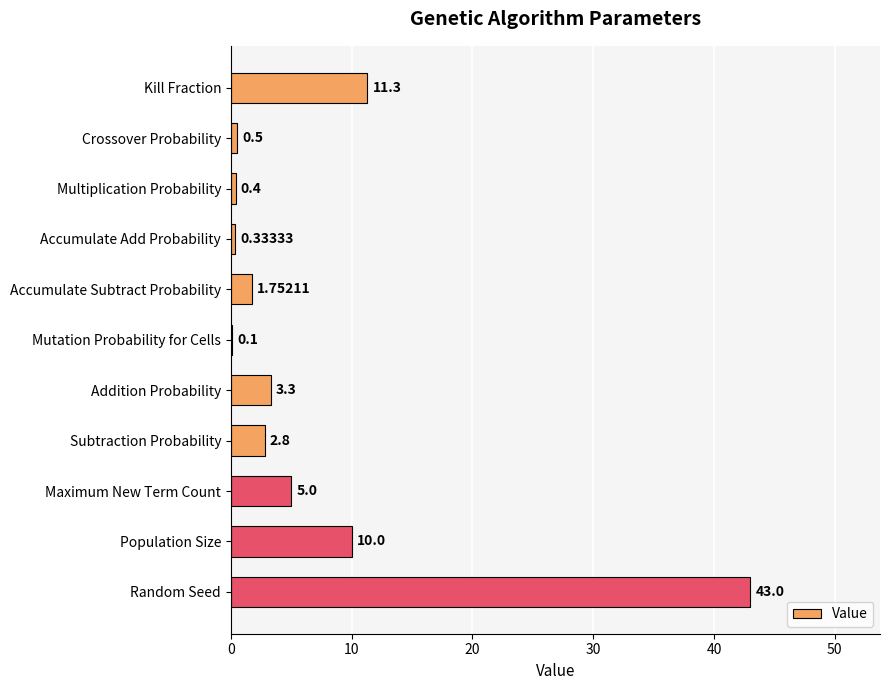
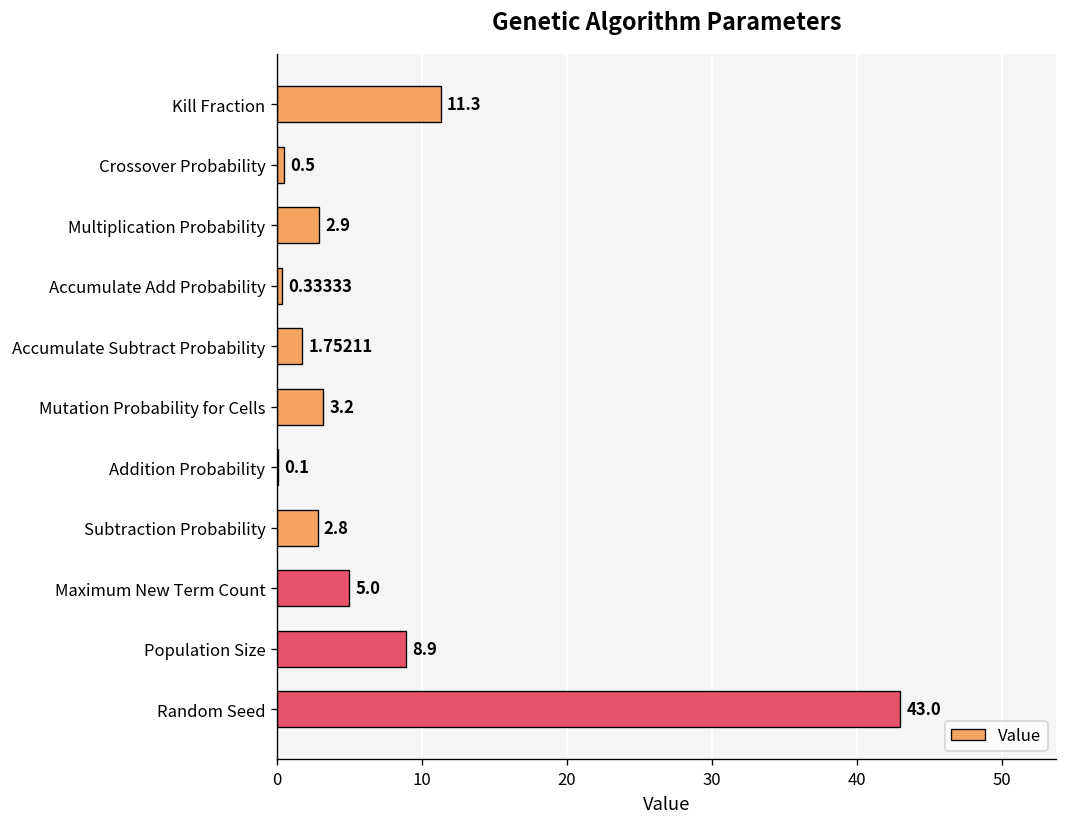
  {
    "Kill Fraction": 11.3,
    "Crossover Probability": 0.5,
-   "Multiplication Probability": 0.4,
+   "Multiplication Probability": 2.9,
    "Accumulate Add Probability": 0.33333,
    "Accumulate Subtract Probability": 1.75211,
-   "Mutation Probability for Cells": 0.1,
-   "Addition Probability": 3.3,
+   "Mutation Probability for Cells": 3.2,
+   "Addition Probability": 0.1,
    "Subtraction Probability": 2.8,
    "Maximum New Term Count": 5.0,
-   "Population Size": 10.0,
+   "Population Size": 8.9,
    "Random Seed": 43.0
  }
